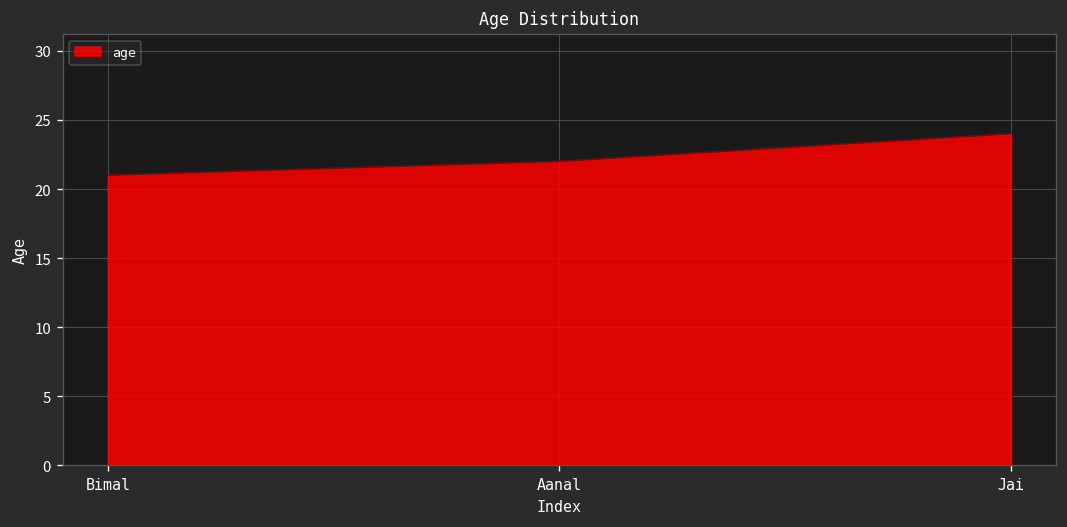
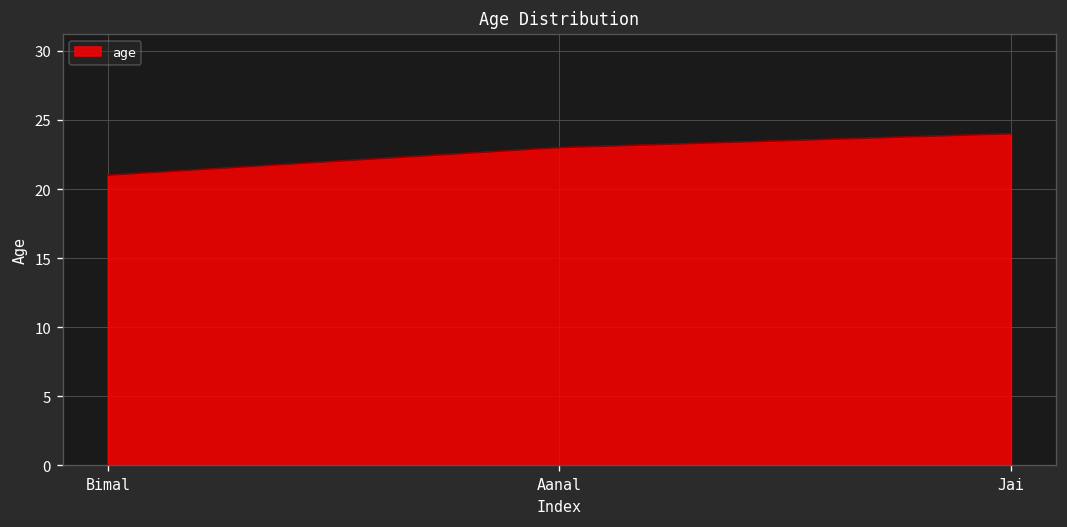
  {
    "Bimal": 21,
-   "Aanal": 22,
+   "Aanal": 23,
    "Jai": 24
  }
